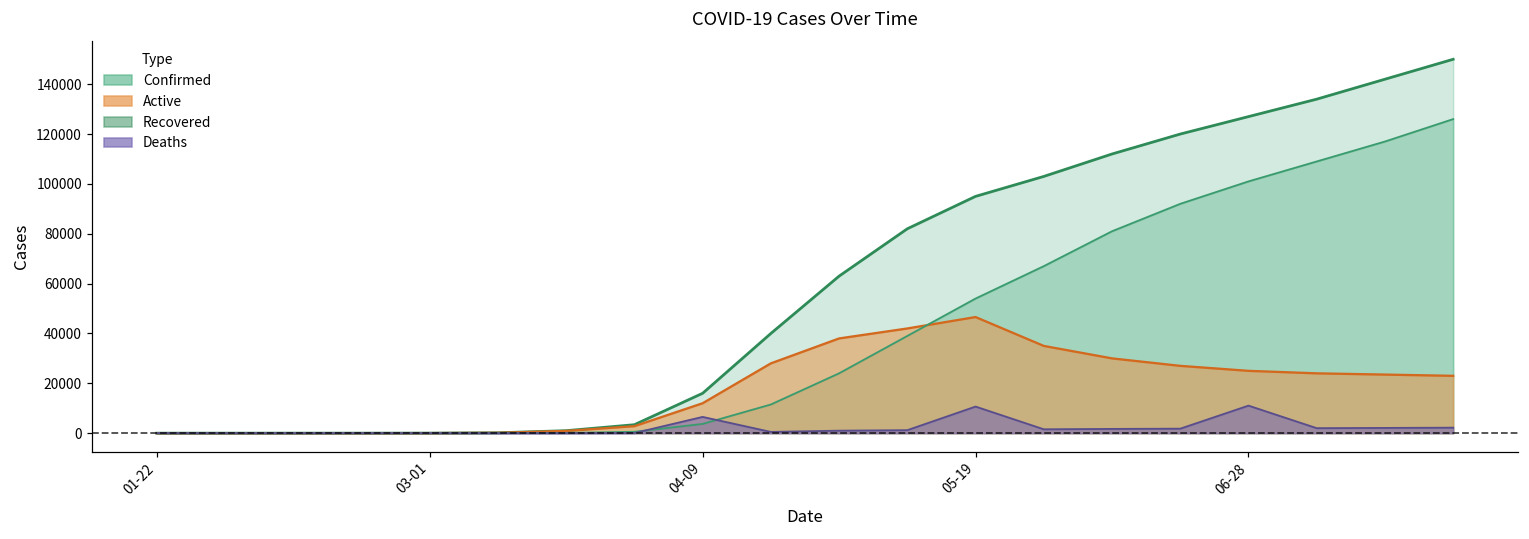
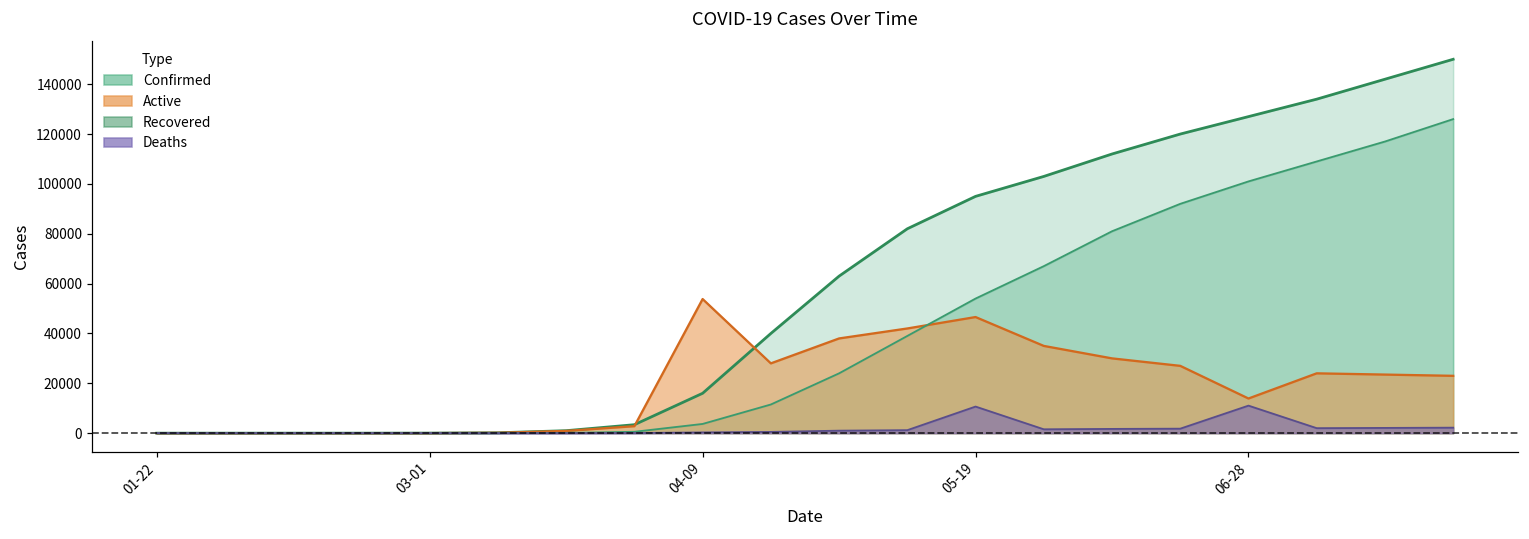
  {
    "Active": {
-     "04-09": 12000,
+     "04-09": 54000,
      "05-19": 47000,
-     "06-28": 25000
+     "06-28": 14000
    },
    "Deaths": {
-     "04-09": 7000,
+     "04-09": 0,
      "05-19": 11000,
      "06-28": 11000
    }
  }
